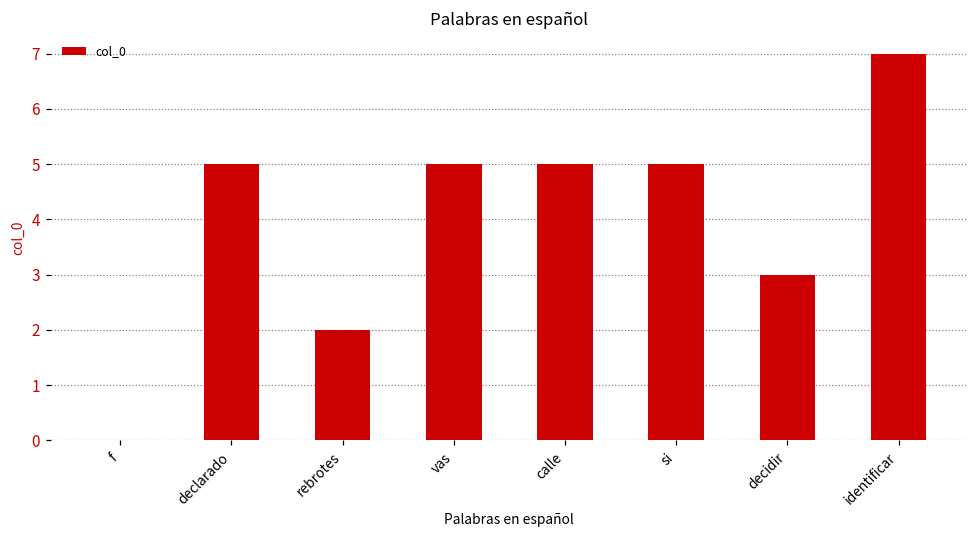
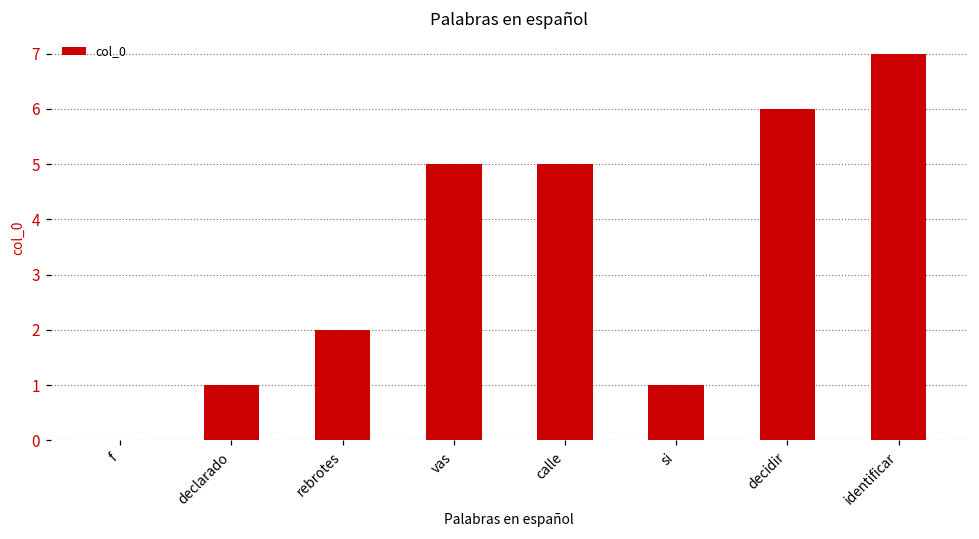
  {
    "f": 0,
-   "declarado": 5,
+   "declarado": 1,
    "rebrotes": 2,
    "vas": 5,
    "calle": 5,
-   "si": 5,
-   "decidir": 3,
+   "si": 1,
+   "decidir": 6,
    "identificar": 7
  }
